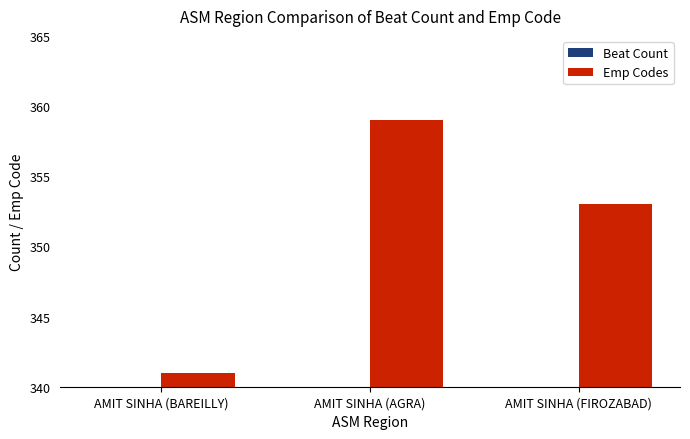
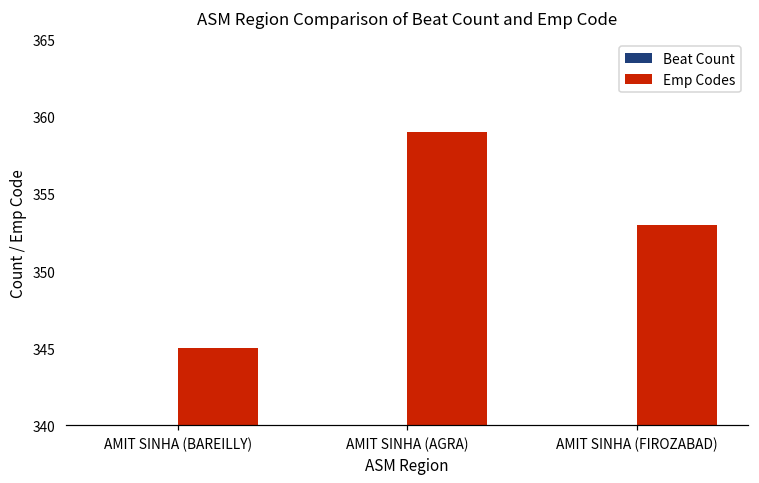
  {
    "Emp Codes": {
-     "AMIT SINHA (BAREILLY)": 341,
+     "AMIT SINHA (BAREILLY)": 345,
      "AMIT SINHA (AGRA)": 359,
      "AMIT SINHA (FIROZABAD)": 353
    }
  }
